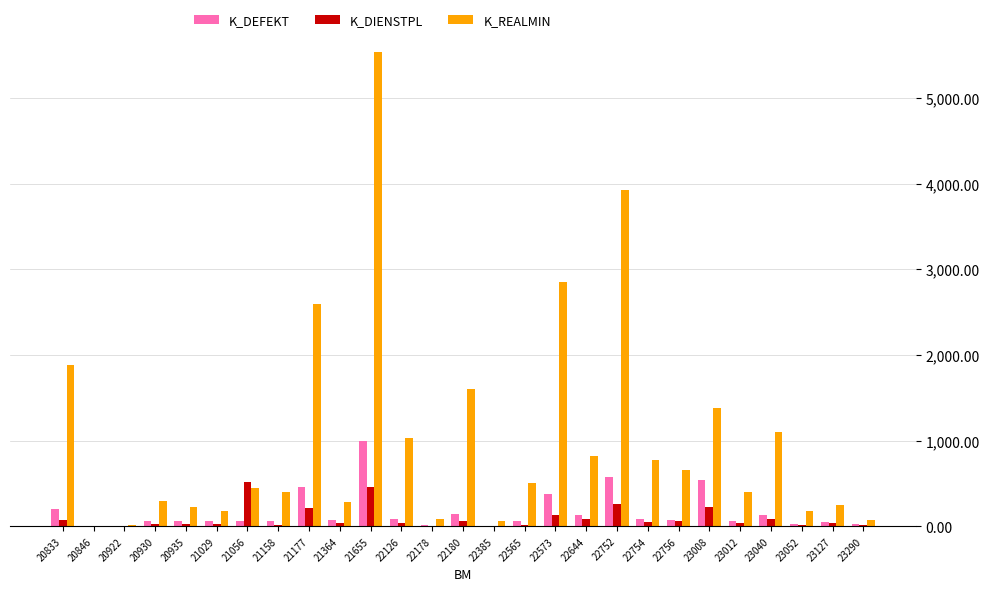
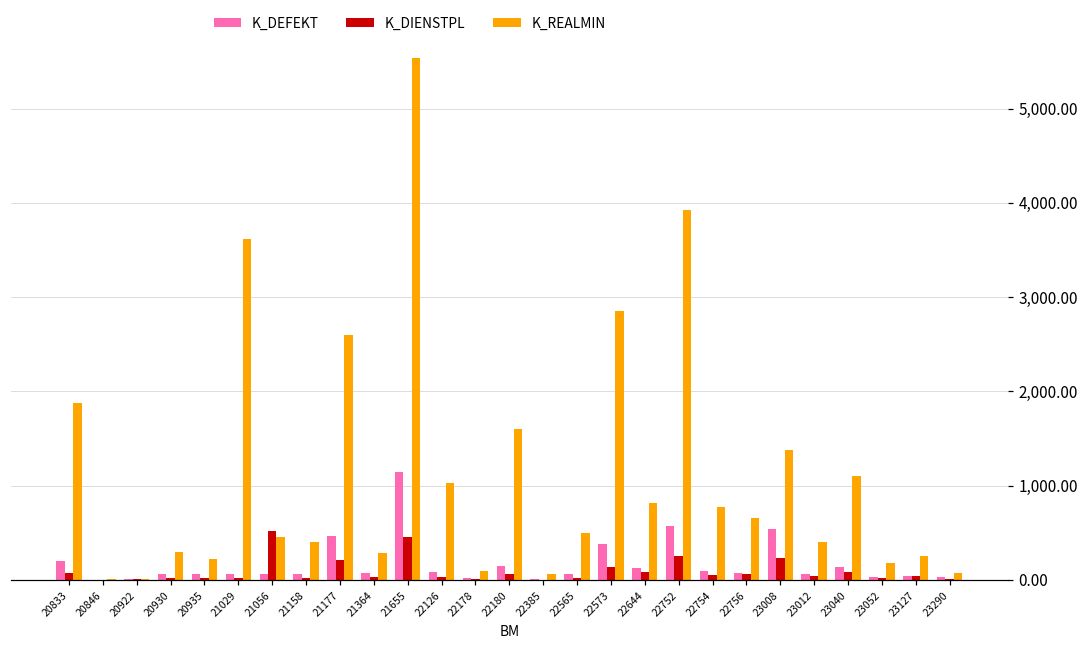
  {
    "K_DEFEKT": {
      "20833": "200",
      "20930": "100",
      "20935": "100",
      "21029": "100",
      "21056": "100",
      "21158": "100",
      "21177": "500",
      "21364": "100",
-     "21655": "1,000",
+     "21655": "1,100",
      "22126": "100",
      "22180": "100",
      "22565": "100",
      "22573": "400",
      "22644": "100",
      "22752": "600",
      "22754": "100",
      "22756": "100",
      "23008": "500",
      "23012": "100",
      "23040": "100",
      "23127": "0"
    },
    "K_DIENSTPL": {
      "20833": "100",
      "21056": "500",
      "21177": "200",
      "21364": "0",
      "21655": "500",
      "22126": "0",
      "22180": "100",
      "22573": "100",
      "22644": "100",
      "22752": "300",
      "22754": "100",
      "22756": "100",
      "23008": "200",
      "23012": "0",
      "23040": "100",
      "23127": "0"
    },
    "K_REALMIN": {
      "20833": "1,900",
      "20930": "300",
      "20935": "200",
-     "21029": "200",
+     "21029": "3,600",
      "21056": "500",
      "21158": "400",
      "21177": "2,600",
      "21364": "300",
      "21655": "5,500",
      "22126": "1,000",
      "22178": "100",
      "22180": "1,600",
      "22385": "100",
      "22565": "500",
      "22573": "2,900",
      "22644": "800",
      "22752": "3,900",
      "22754": "800",
      "22756": "700",
      "23008": "1,400",
      "23012": "400",
      "23040": "1,100",
      "23052": "200",
      "23127": "300",
      "23290": "100"
    }
  }
